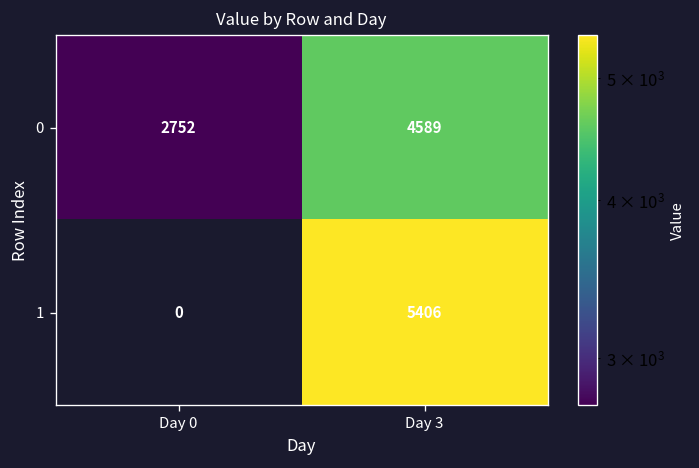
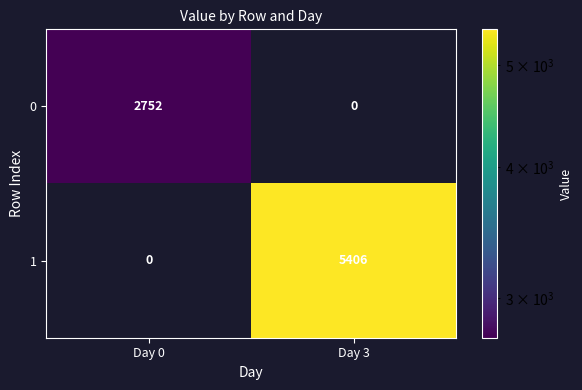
  {
    "0": {
      "Day 0": 2752,
-     "Day 3": 4589
+     "Day 3": 0
    },
    "1": {
      "Day 0": 0,
      "Day 3": 5406
    }
  }
